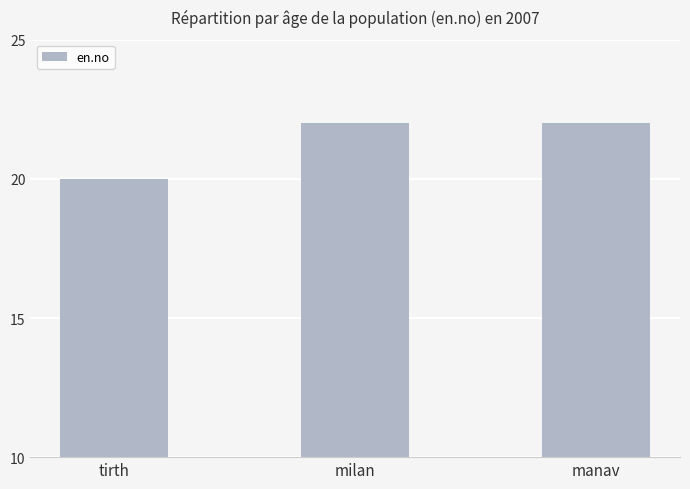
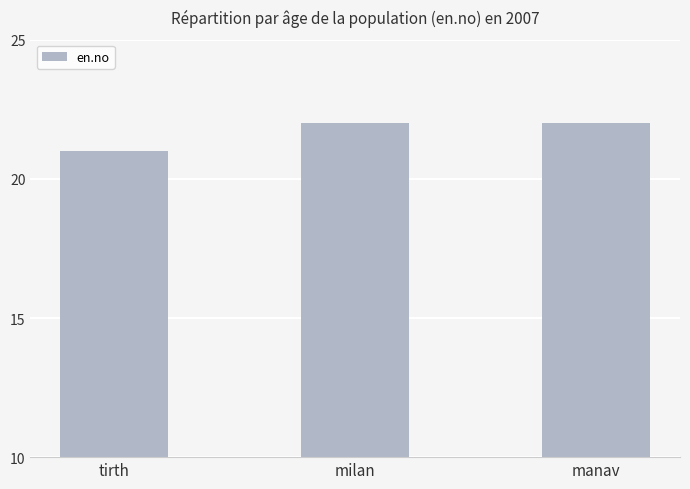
  {
-   "tirth": 20,
+   "tirth": 21,
    "milan": 22,
    "manav": 22
  }
